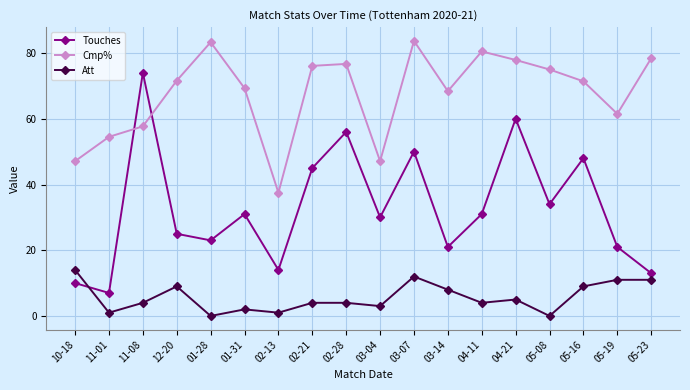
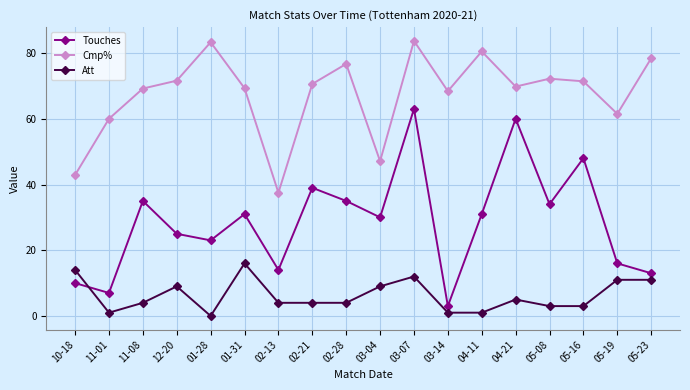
  {
    "Touches": {
      "10-18": 10,
      "11-01": 7,
-     "11-08": 74,
+     "11-08": 35,
      "12-20": 25,
      "01-28": 23,
      "01-31": 31,
      "02-13": 14,
-     "02-21": 45,
-     "02-28": 56,
+     "02-21": 39,
+     "02-28": 35,
      "03-04": 30,
-     "03-07": 50,
-     "03-14": 21,
+     "03-07": 63,
+     "03-14": 3,
      "04-11": 31,
      "04-21": 60,
      "05-08": 34,
      "05-16": 48,
-     "05-19": 21,
+     "05-19": 16,
      "05-23": 13
    },
    "Cmp%": {
-     "10-18": 47,
-     "11-01": 55,
-     "11-08": 58,
+     "10-18": 43,
+     "11-01": 60,
+     "11-08": 69,
      "12-20": 72,
      "01-28": 83,
      "01-31": 69,
      "02-13": 38,
-     "02-21": 76,
+     "02-21": 71,
      "02-28": 77,
      "03-04": 47,
      "03-07": 84,
      "03-14": 68,
      "04-11": 81,
-     "04-21": 78,
-     "05-08": 75,
+     "04-21": 70,
+     "05-08": 72,
      "05-16": 71,
      "05-19": 62,
      "05-23": 78
    },
    "Att": {
      "10-18": 14,
      "11-01": 1,
      "11-08": 4,
      "12-20": 9,
      "01-28": 0,
-     "01-31": 2,
-     "02-13": 1,
+     "01-31": 16,
+     "02-13": 4,
      "02-21": 4,
      "02-28": 4,
-     "03-04": 3,
+     "03-04": 9,
      "03-07": 12,
-     "03-14": 8,
-     "04-11": 4,
+     "03-14": 1,
+     "04-11": 1,
      "04-21": 5,
-     "05-08": 0,
-     "05-16": 9,
+     "05-08": 3,
+     "05-16": 3,
      "05-19": 11,
      "05-23": 11
    }
  }
